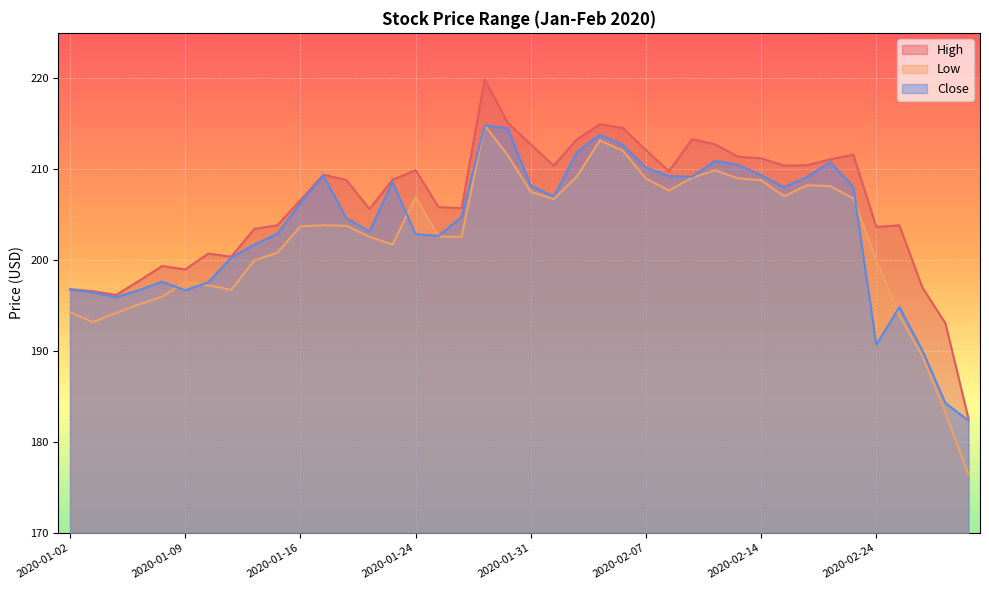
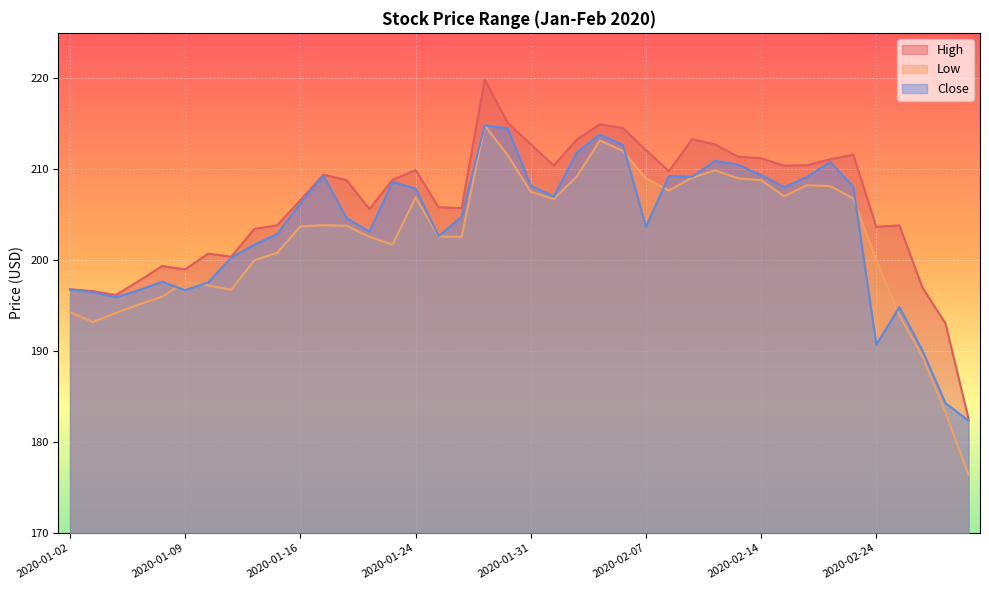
  {
    "Close": {
      "2020-01-09": 197,
      "2020-01-16": 206,
-     "2020-01-24": 203,
+     "2020-01-24": 208,
      "2020-01-31": 208,
-     "2020-02-07": 210,
+     "2020-02-07": 204,
      "2020-02-14": 209,
      "2020-02-24": 191
    }
  }
